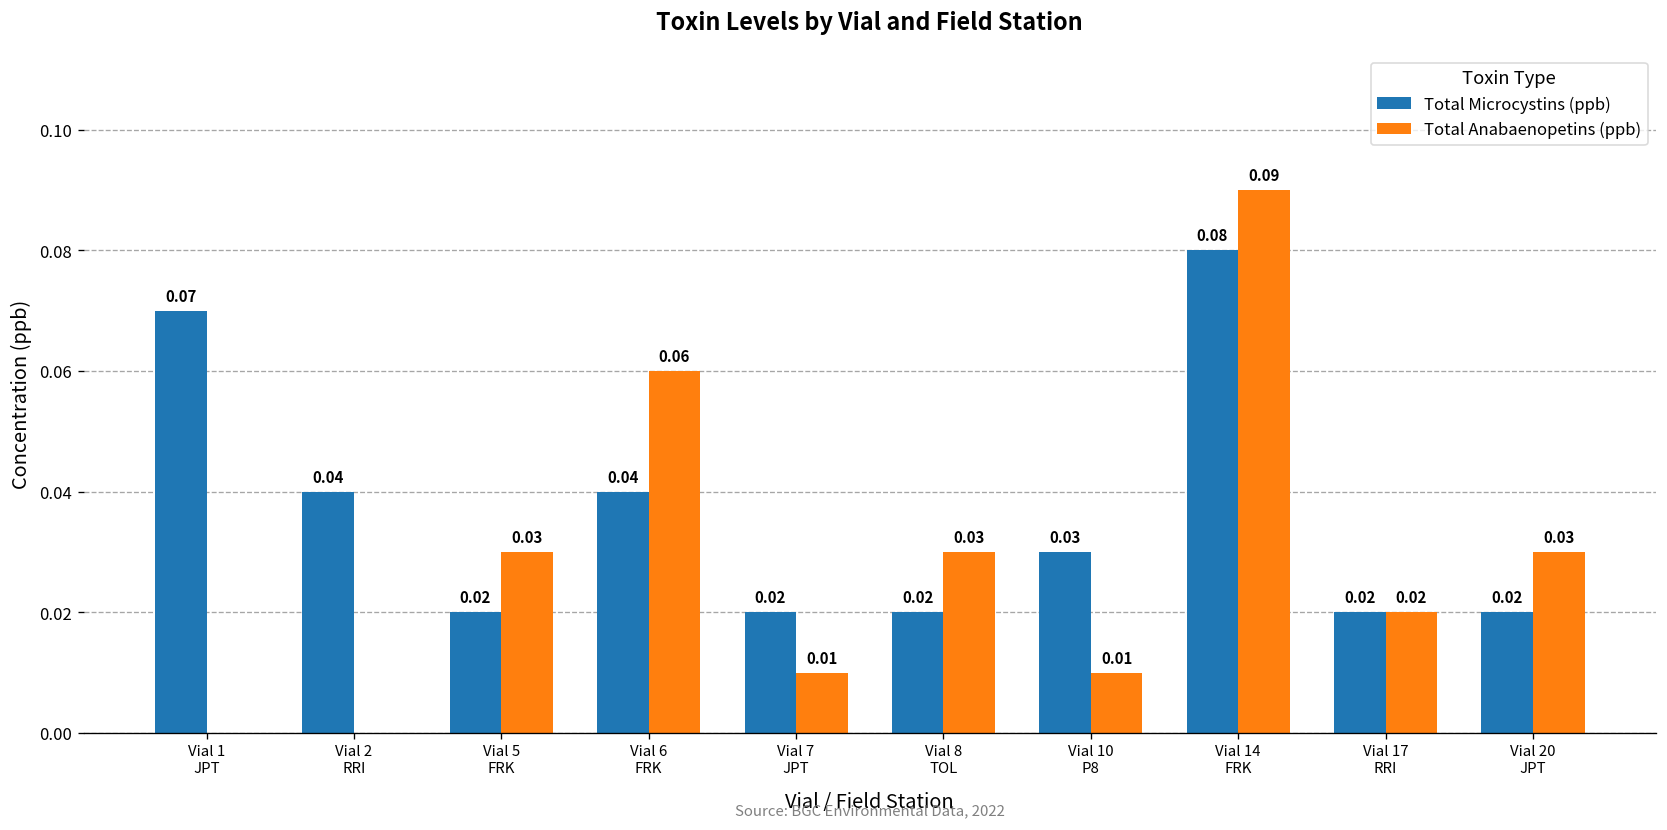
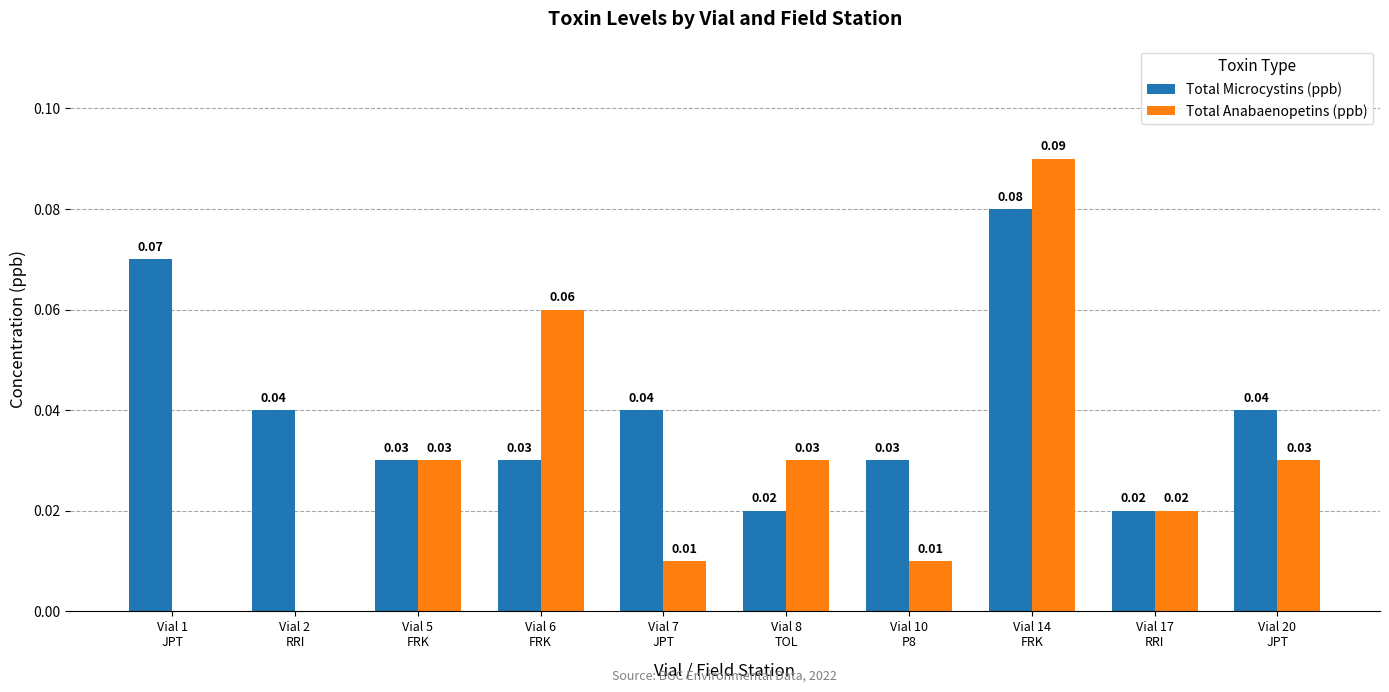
  {
    "Total Microcystins (ppb)": {
      "Vial 1 JPT": 0.07,
      "Vial 2 RRI": 0.04,
-     "Vial 5 FRK": 0.02,
-     "Vial 6 FRK": 0.04,
-     "Vial 7 JPT": 0.02,
+     "Vial 5 FRK": 0.03,
+     "Vial 6 FRK": 0.03,
+     "Vial 7 JPT": 0.04,
      "Vial 8 TOL": 0.02,
      "Vial 10 P8": 0.03,
      "Vial 14 FRK": 0.08,
      "Vial 17 RRI": 0.02,
-     "Vial 20 JPT": 0.02
+     "Vial 20 JPT": 0.04
    },
    "Total Anabaenopetins (ppb)": {
      "Vial 5 FRK": 0.03,
      "Vial 6 FRK": 0.06,
      "Vial 7 JPT": 0.01,
      "Vial 8 TOL": 0.03,
      "Vial 10 P8": 0.01,
      "Vial 14 FRK": 0.09,
      "Vial 17 RRI": 0.02,
      "Vial 20 JPT": 0.03
    }
  }
